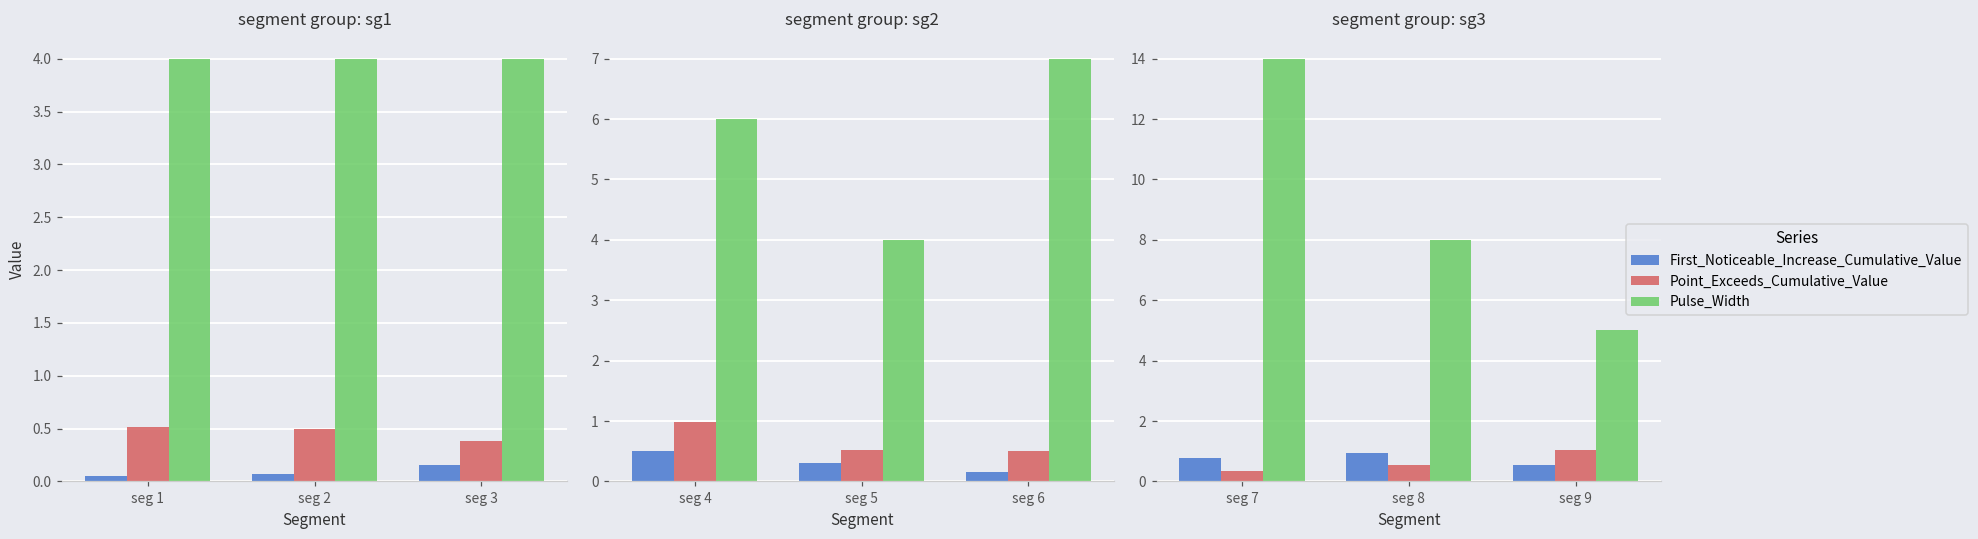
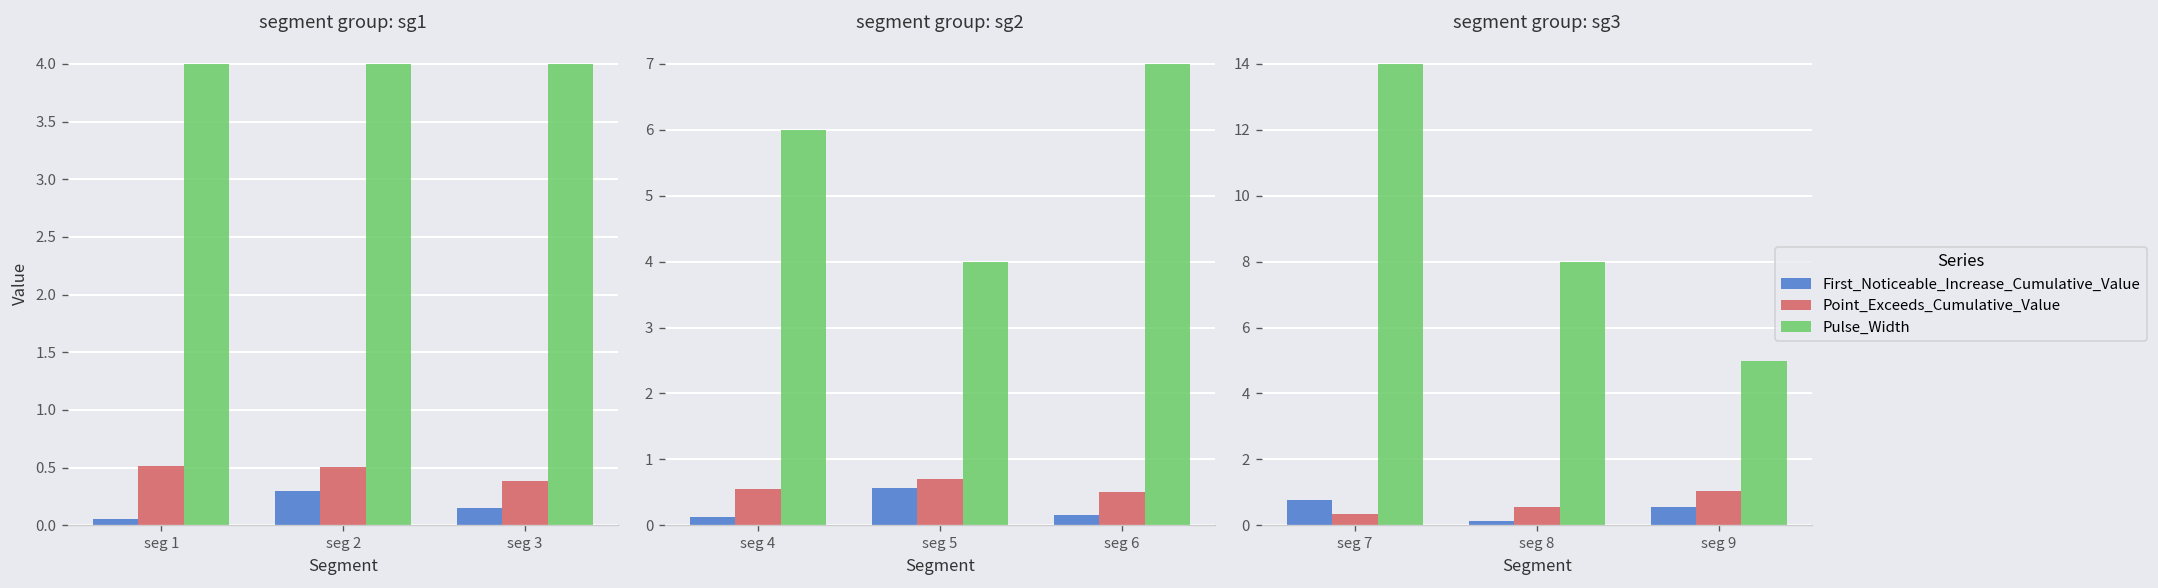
  {
    "segment group: sg1": {
      "First_Noticeable_Increase_Cumulative_Value": {
        "seg 1": 0.1,
-       "seg 2": 0.1,
+       "seg 2": 0.3,
        "seg 3": 0.2
      },
      "Point_Exceeds_Cumulative_Value": {
        "seg 1": 0.5,
        "seg 2": 0.5,
        "seg 3": 0.4
      },
      "Pulse_Width": {
        "seg 1": 4.0,
        "seg 2": 4.0,
        "seg 3": 4.0
      }
    },
    "segment group: sg2": {
      "First_Noticeable_Increase_Cumulative_Value": {
-       "seg 4": 0.5,
-       "seg 5": 0.3,
+       "seg 4": 0.1,
+       "seg 5": 0.6,
        "seg 6": 0.2
      },
      "Point_Exceeds_Cumulative_Value": {
-       "seg 4": 1.0,
-       "seg 5": 0.5,
+       "seg 4": 0.5,
+       "seg 5": 0.7,
        "seg 6": 0.5
      },
      "Pulse_Width": {
        "seg 4": 6.0,
        "seg 5": 4.0,
        "seg 6": 7.0
      }
    },
    "segment group: sg3": {
      "First_Noticeable_Increase_Cumulative_Value": {
        "seg 7": 0.8,
-       "seg 8": 1.0,
+       "seg 8": 0.1,
        "seg 9": 0.6
      },
      "Point_Exceeds_Cumulative_Value": {
        "seg 7": 0.3,
        "seg 8": 0.6,
        "seg 9": 1.1
      },
      "Pulse_Width": {
        "seg 7": 14.0,
        "seg 8": 8.0,
        "seg 9": 5.0
      }
    }
  }
